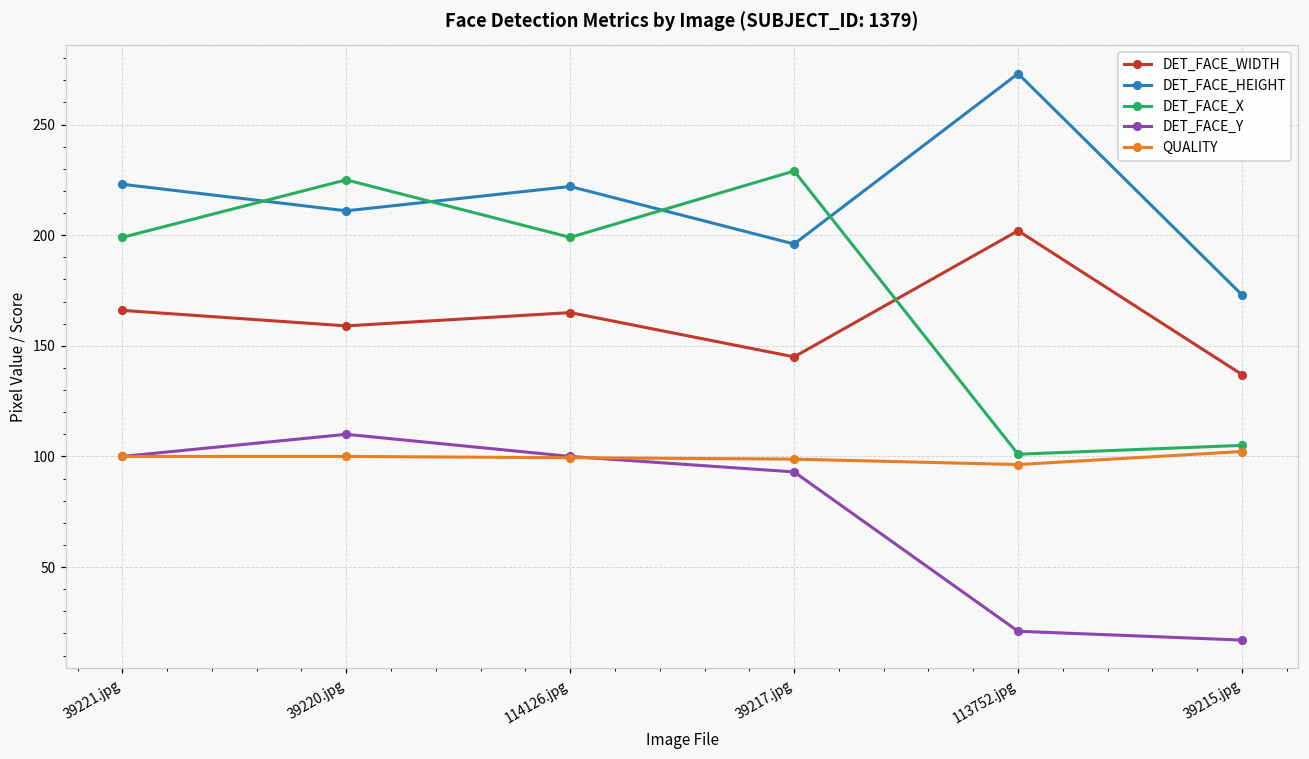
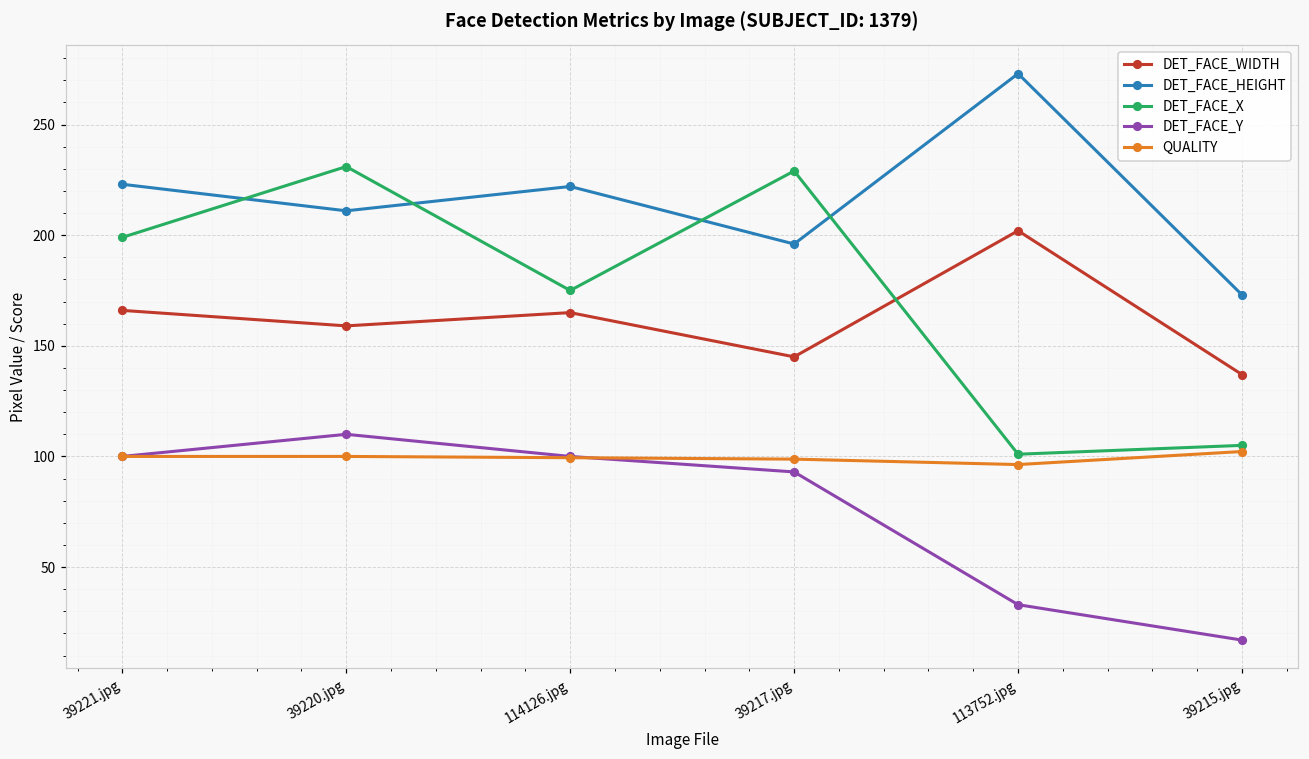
  {
    "DET_FACE_WIDTH": {
      "39221.jpg": 166,
      "39220.jpg": 159,
      "114126.jpg": 165,
      "39217.jpg": 145,
      "113752.jpg": 202,
      "39215.jpg": 137
    },
    "DET_FACE_HEIGHT": {
      "39221.jpg": 223,
      "39220.jpg": 211,
      "114126.jpg": 222,
      "39217.jpg": 196,
      "113752.jpg": 273,
      "39215.jpg": 173
    },
    "DET_FACE_X": {
      "39221.jpg": 199,
-     "39220.jpg": 225,
-     "114126.jpg": 199,
+     "39220.jpg": 231,
+     "114126.jpg": 175,
      "39217.jpg": 229,
      "113752.jpg": 101,
      "39215.jpg": 105
    },
    "DET_FACE_Y": {
      "39220.jpg": 110,
      "39217.jpg": 93,
-     "113752.jpg": 21,
+     "113752.jpg": 33,
      "39215.jpg": 17
    },
    "QUALITY": {
      "39220.jpg": 100,
      "39217.jpg": 99,
      "113752.jpg": 96,
      "39215.jpg": 102
    }
  }
